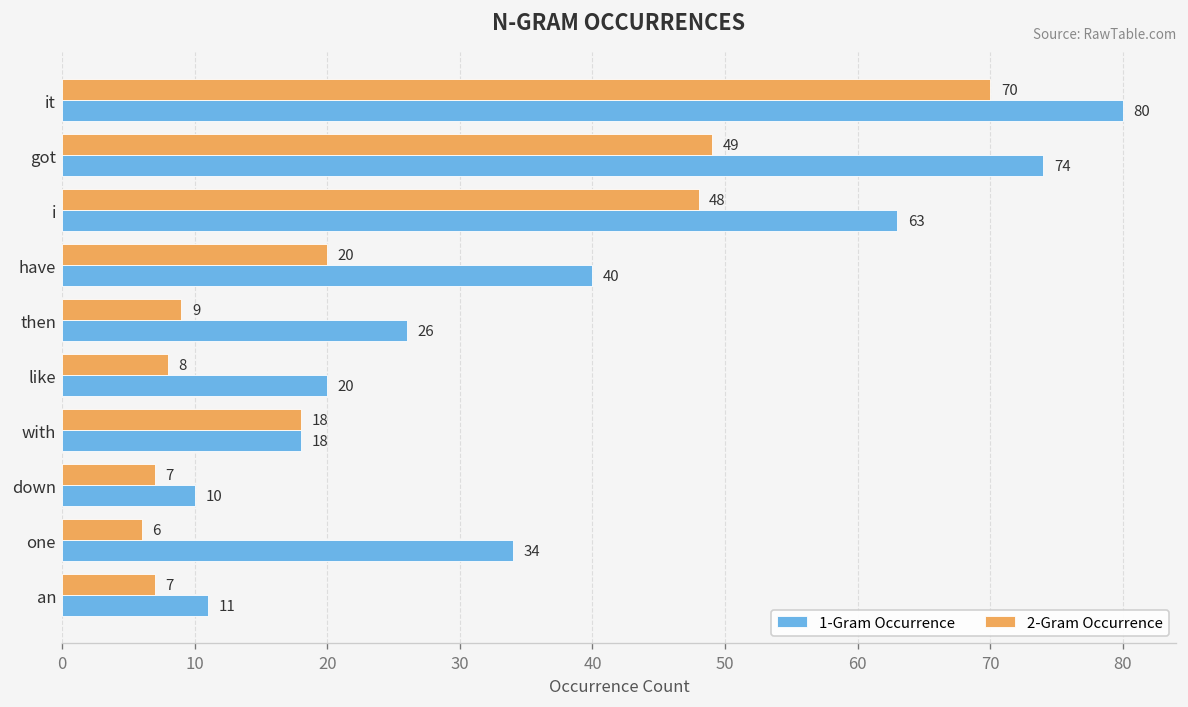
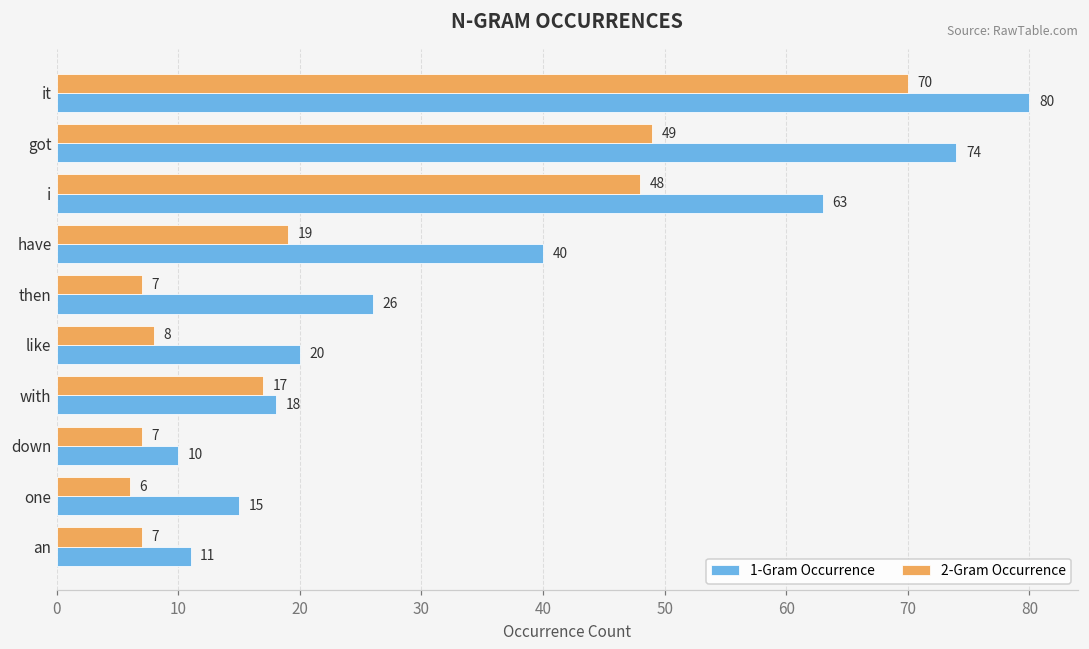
  {
    "1-Gram Occurrence": {
      "it": 80,
      "got": 74,
      "i": 63,
      "have": 40,
      "then": 26,
      "like": 20,
      "with": 18,
      "down": 10,
-     "one": 34,
+     "one": 15,
      "an": 11
    },
    "2-Gram Occurrence": {
      "it": 70,
      "got": 49,
      "i": 48,
-     "have": 20,
-     "then": 9,
+     "have": 19,
+     "then": 7,
      "like": 8,
-     "with": 18,
+     "with": 17,
      "down": 7,
      "one": 6,
      "an": 7
    }
  }
